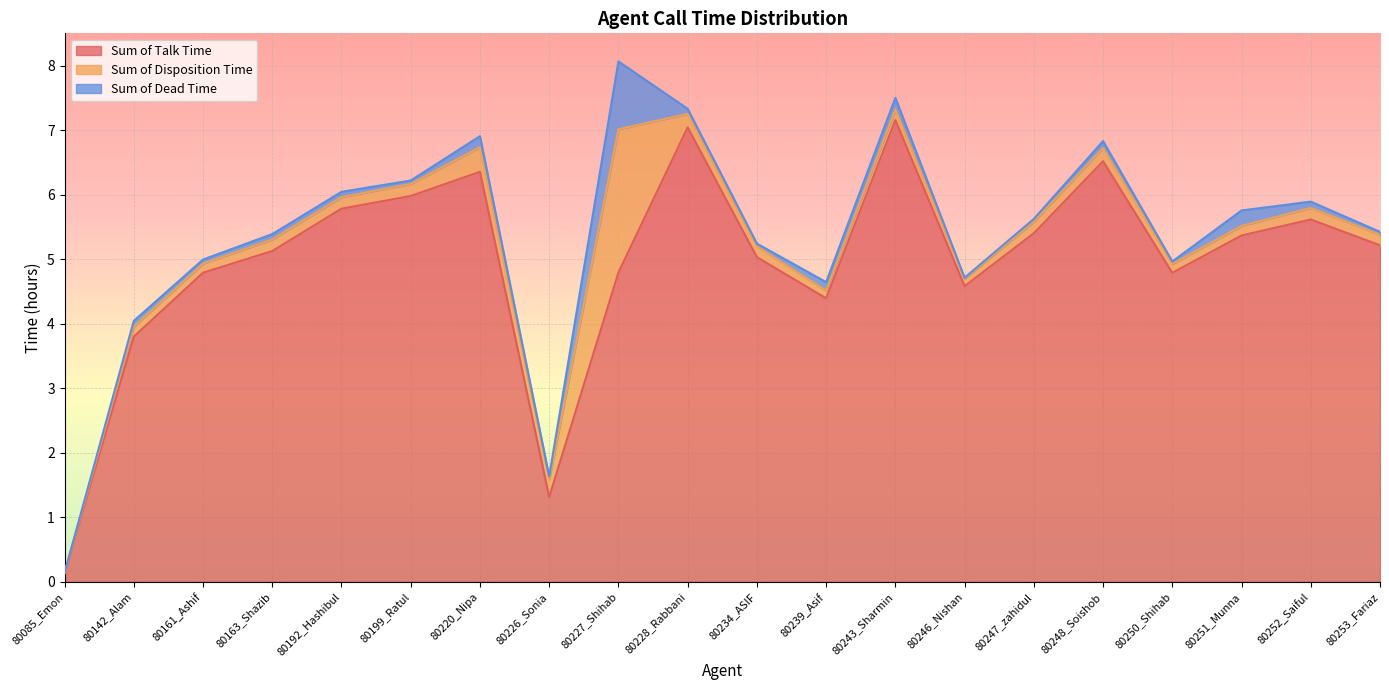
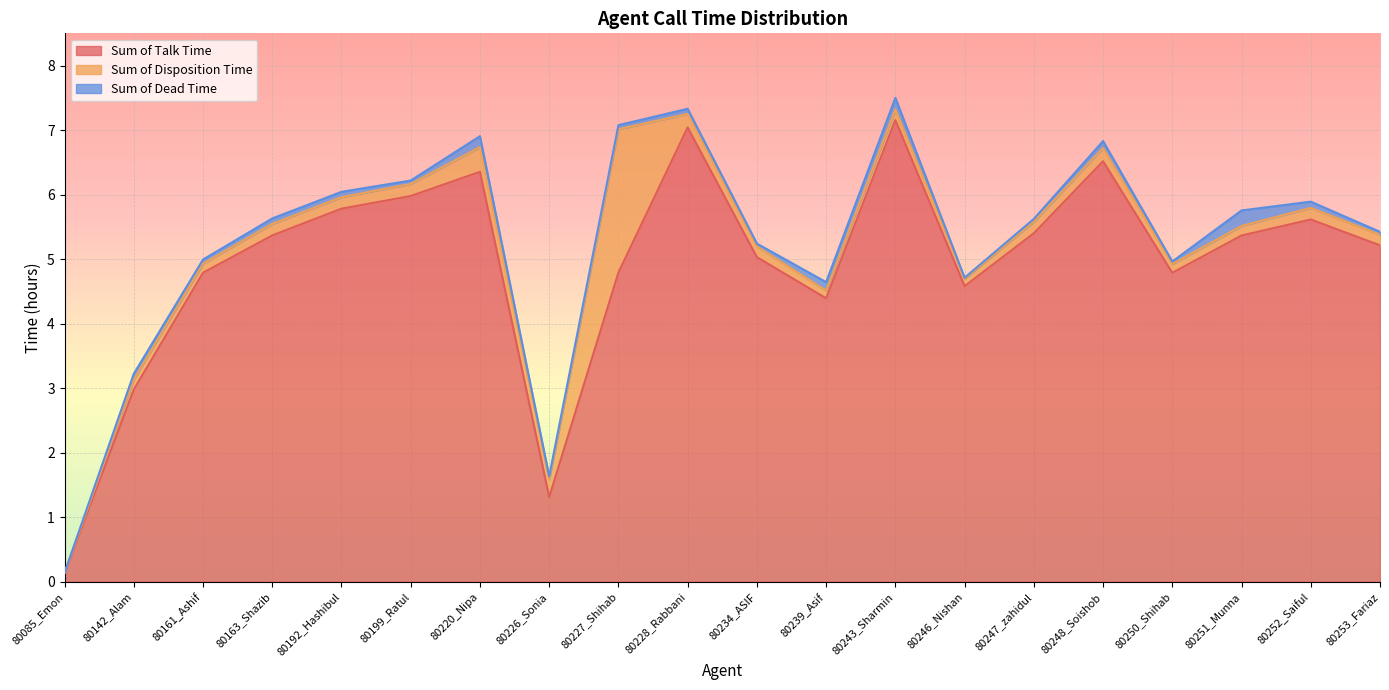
  {
    "Sum of Talk Time": {
-     "80142_Alam": 3.8,
+     "80142_Alam": 3.0,
      "80161_Ashif": 4.8,
-     "80163_Shazib": 5.1,
+     "80163_Shazib": 5.4,
      "80192_Hashibul": 5.8,
      "80199_Ratul": 6.0,
      "80220_Nipa": 6.4,
      "80226_Sonia": 1.3,
      "80227_Shihab": 4.8,
      "80228_Rabbani": 7.0,
      "80234_ASIF": 5.0,
      "80239_Asif": 4.4,
      "80243_Sharmin": 7.2,
      "80246_Nishan": 4.6,
      "80247_zahidul": 5.4,
      "80248_Soishob": 6.5,
      "80250_Shihab": 4.8,
      "80251_Munna": 5.4,
      "80252_Saiful": 5.6,
      "80253_Fariaz": 5.2
    },
    "Sum of Disposition Time": {
      "80142_Alam": 0.2,
      "80161_Ashif": 0.1,
      "80163_Shazib": 0.2,
      "80192_Hashibul": 0.2,
      "80199_Ratul": 0.2,
      "80220_Nipa": 0.4,
      "80226_Sonia": 0.3,
      "80227_Shihab": 2.2,
      "80228_Rabbani": 0.2,
      "80234_ASIF": 0.2,
      "80239_Asif": 0.1,
      "80243_Sharmin": 0.2,
      "80247_zahidul": 0.2,
      "80248_Soishob": 0.2,
      "80250_Shihab": 0.1,
      "80251_Munna": 0.1,
      "80252_Saiful": 0.2,
      "80253_Fariaz": 0.2
    },
    "Sum of Dead Time": {
      "80142_Alam": 0.1,
      "80161_Ashif": 0.1,
      "80163_Shazib": 0.1,
      "80192_Hashibul": 0.1,
      "80199_Ratul": 0.1,
      "80220_Nipa": 0.2,
      "80226_Sonia": 0.0,
-     "80227_Shihab": 1.1,
+     "80227_Shihab": 0.1,
      "80228_Rabbani": 0.1,
      "80234_ASIF": 0.0,
      "80239_Asif": 0.1,
      "80243_Sharmin": 0.2,
      "80247_zahidul": 0.0,
      "80248_Soishob": 0.1,
      "80250_Shihab": 0.0,
      "80251_Munna": 0.2,
      "80252_Saiful": 0.1,
      "80253_Fariaz": 0.0
    }
  }
